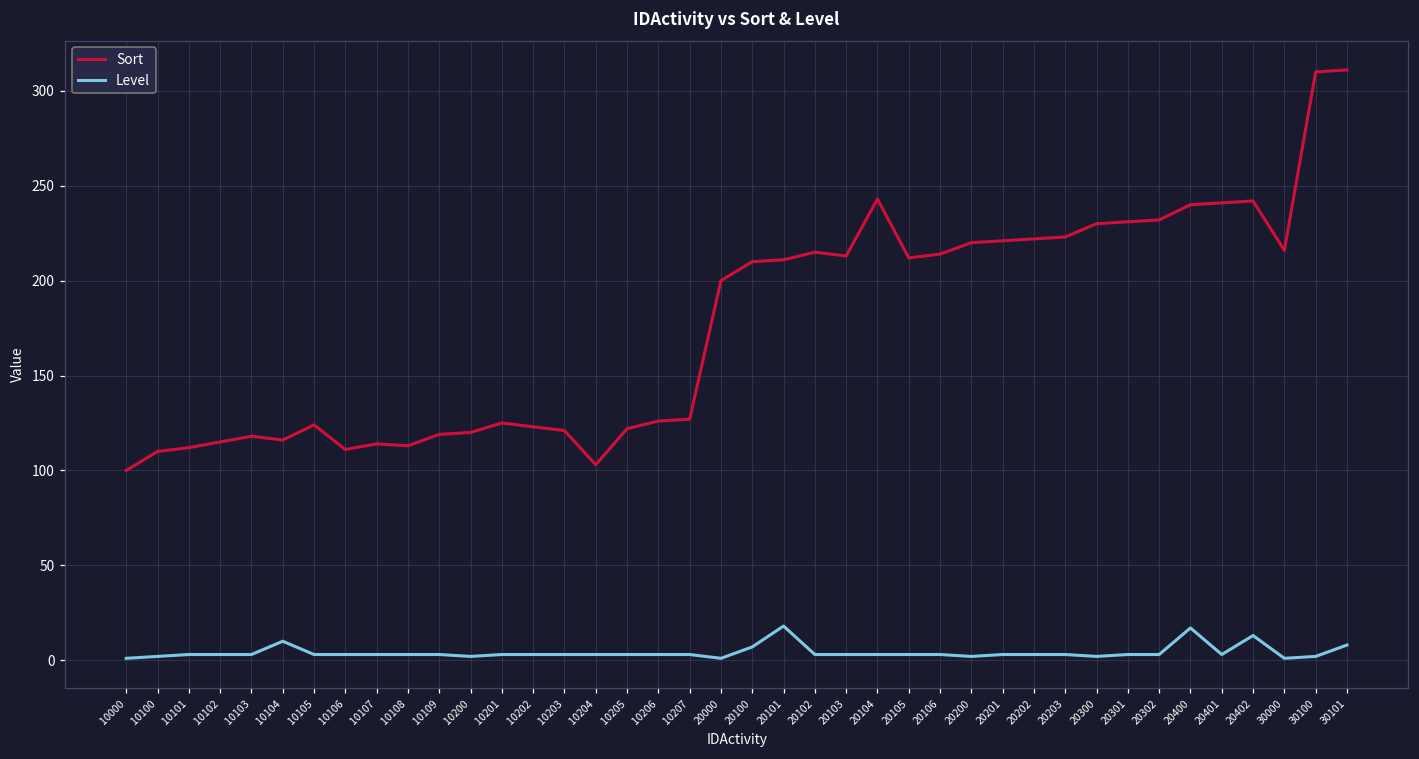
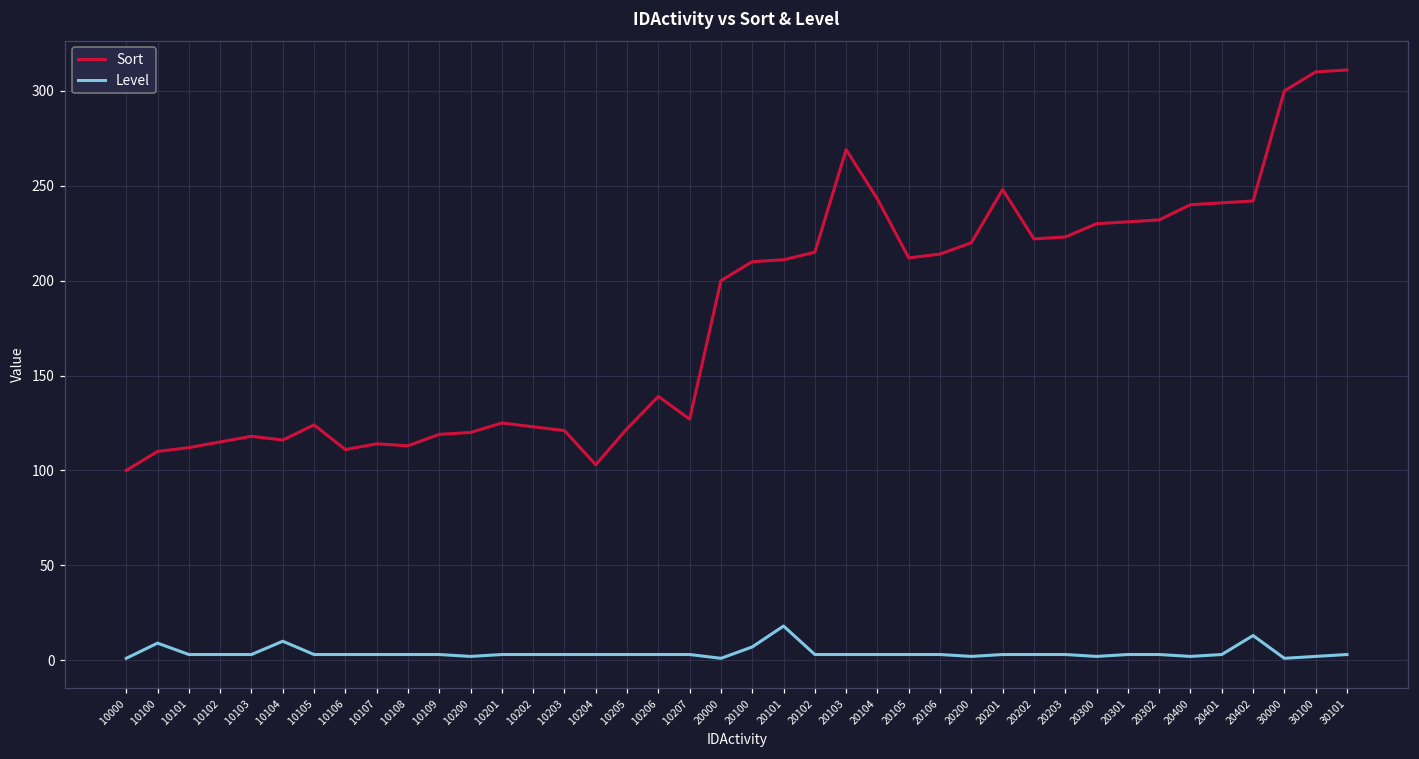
  {
    "Sort": {
      "10000": 100,
      "10100": 110,
      "10101": 112,
      "10102": 115,
      "10103": 118,
      "10104": 116,
      "10105": 124,
      "10106": 111,
      "10107": 114,
      "10108": 113,
      "10109": 119,
      "10200": 120,
      "10201": 125,
      "10202": 123,
      "10203": 121,
      "10204": 103,
      "10205": 122,
-     "10206": 126,
+     "10206": 139,
      "10207": 127,
      "20000": 200,
      "20100": 210,
      "20101": 211,
      "20102": 215,
-     "20103": 213,
+     "20103": 269,
      "20104": 243,
      "20105": 212,
      "20106": 214,
      "20200": 220,
-     "20201": 221,
+     "20201": 248,
      "20202": 222,
      "20203": 223,
      "20300": 230,
      "20301": 231,
      "20302": 232,
      "20400": 240,
      "20401": 241,
      "20402": 242,
-     "30000": 216,
+     "30000": 300,
      "30100": 310,
      "30101": 311
    },
    "Level": {
      "10000": 1,
-     "10100": 2,
+     "10100": 9,
      "10101": 3,
      "10102": 3,
      "10103": 3,
      "10104": 10,
      "10105": 3,
      "10106": 3,
      "10107": 3,
      "10108": 3,
      "10109": 3,
      "10200": 2,
      "10201": 3,
      "10202": 3,
      "10203": 3,
      "10204": 3,
      "10205": 3,
      "10206": 3,
      "10207": 3,
      "20000": 1,
      "20100": 7,
      "20101": 18,
      "20102": 3,
      "20103": 3,
      "20104": 3,
      "20105": 3,
      "20106": 3,
      "20200": 2,
      "20201": 3,
      "20202": 3,
      "20203": 3,
      "20300": 2,
      "20301": 3,
      "20302": 3,
-     "20400": 17,
+     "20400": 2,
      "20401": 3,
      "20402": 13,
      "30000": 1,
      "30100": 2,
-     "30101": 8
+     "30101": 3
    }
  }
